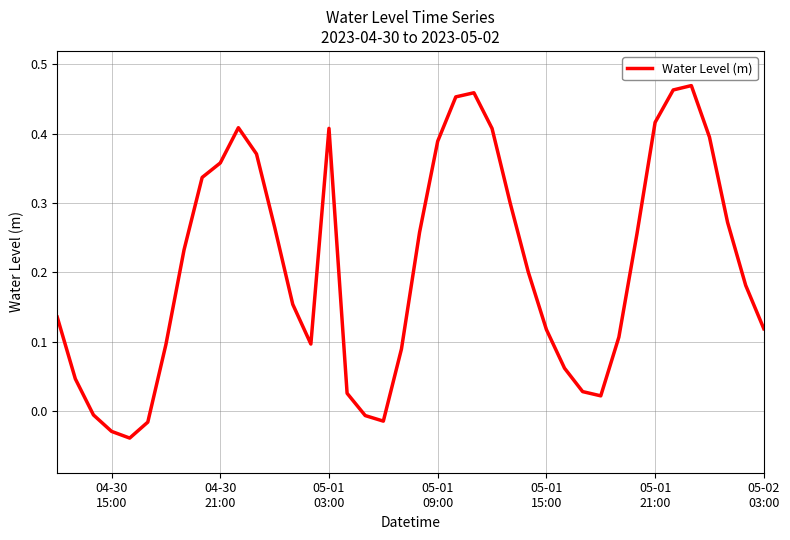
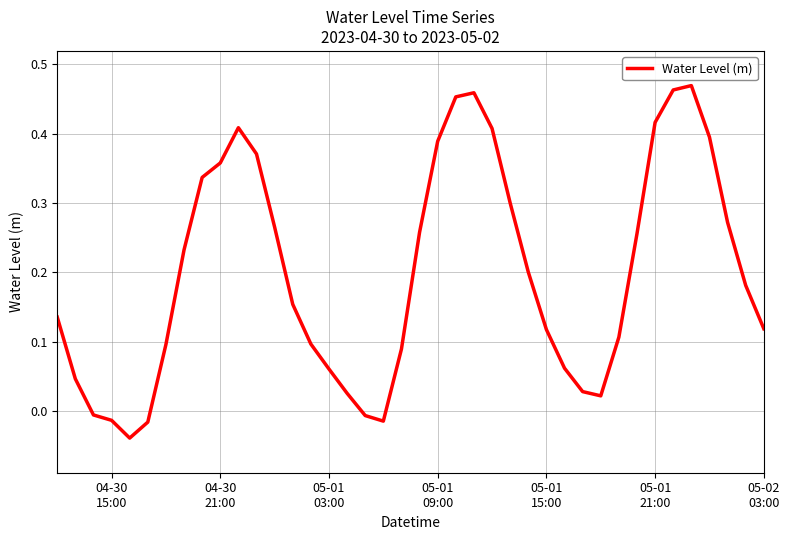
  {
-   "04-30 15:00": -0.03,
+   "04-30 15:00": -0.01,
    "04-30 21:00": 0.36,
-   "05-01 03:00": 0.41,
+   "05-01 03:00": 0.06,
    "05-01 09:00": 0.39,
    "05-01 15:00": 0.12,
    "05-01 21:00": 0.42,
    "05-02 03:00": 0.12
  }
